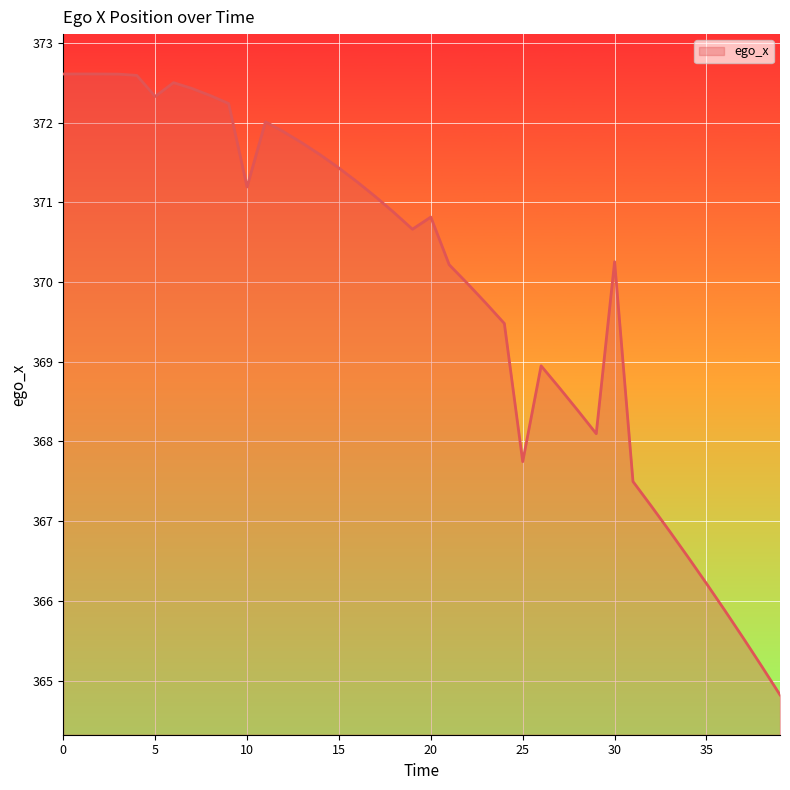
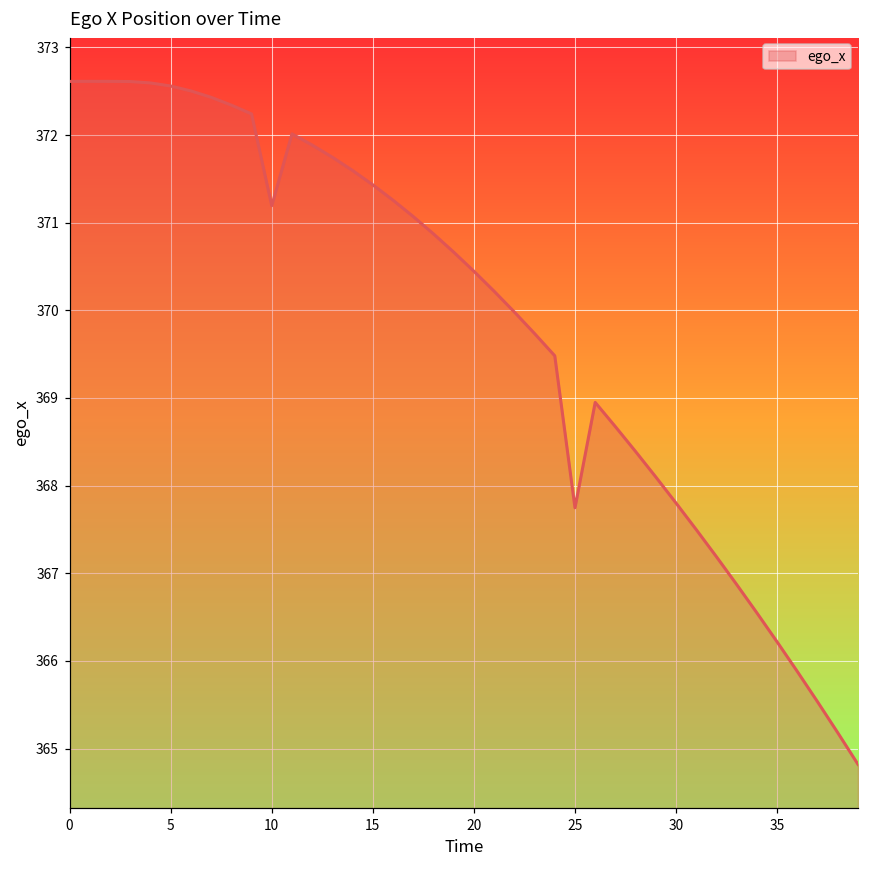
  {
    "0": 372.6,
-   "5": 372.3,
+   "5": 372.6,
    "10": 371.2,
    "15": 371.4,
-   "20": 370.8,
+   "20": 370.4,
    "25": 367.7,
-   "30": 370.3,
+   "30": 367.8,
    "35": 366.2
  }
